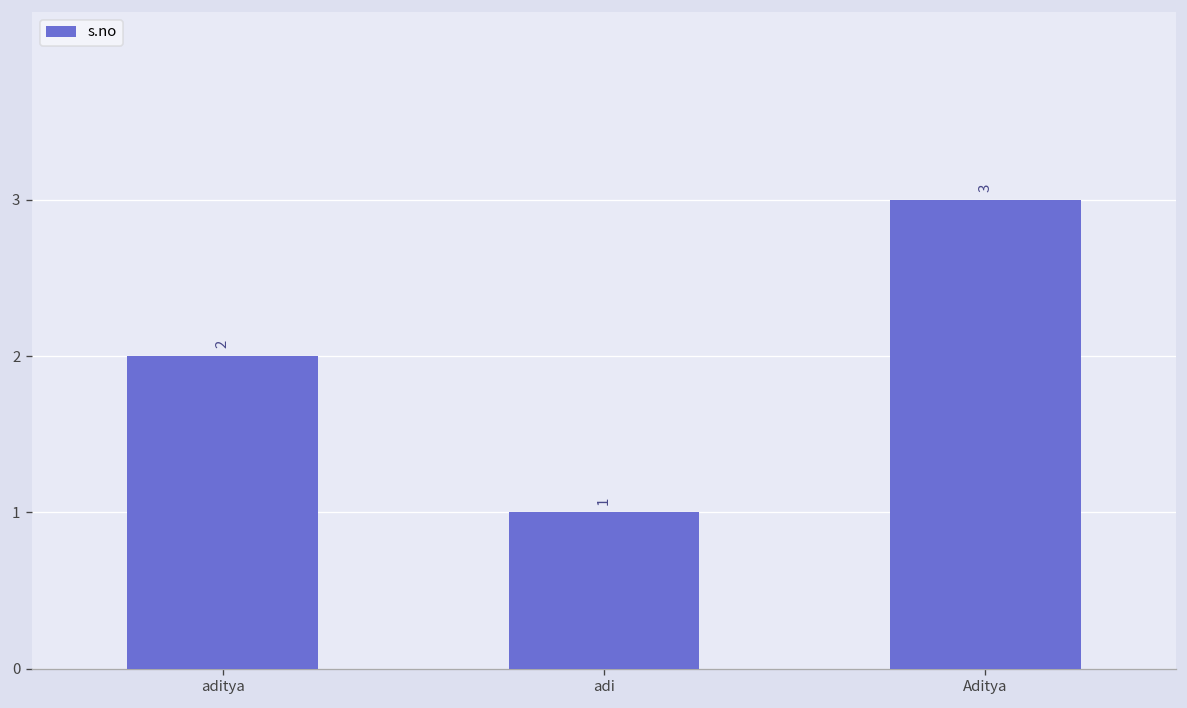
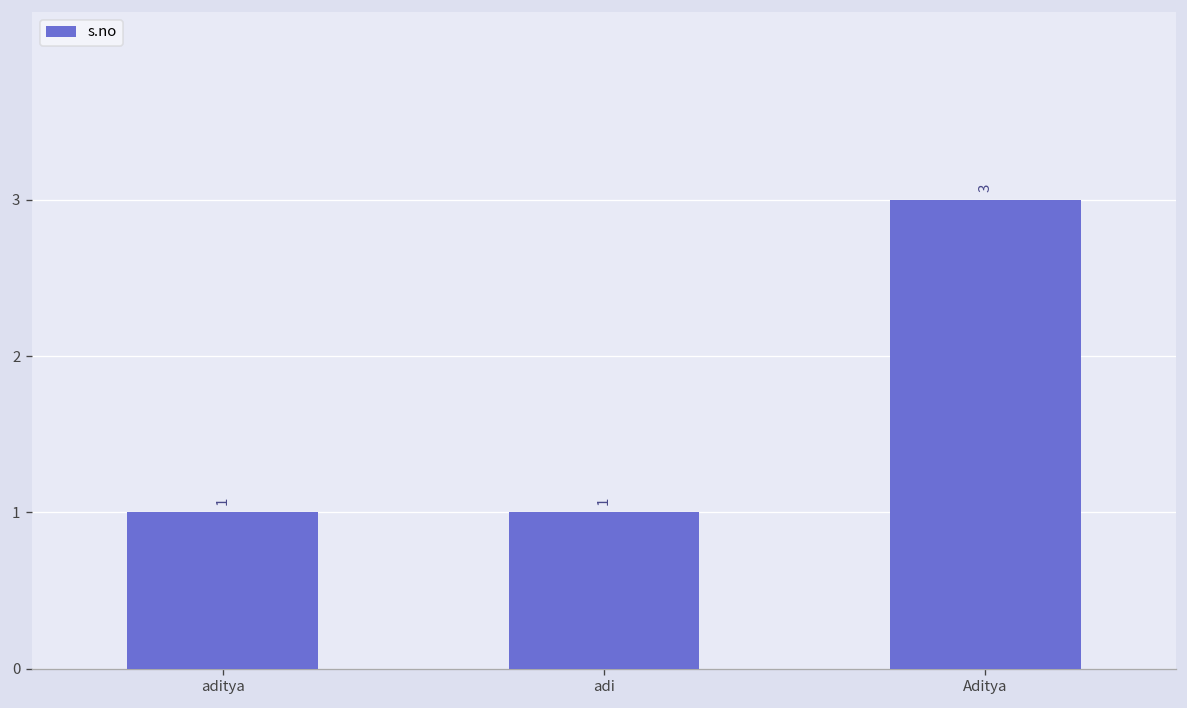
  {
-   "aditya": 2,
+   "aditya": 1,
    "adi": 1,
    "Aditya": 3
  }
